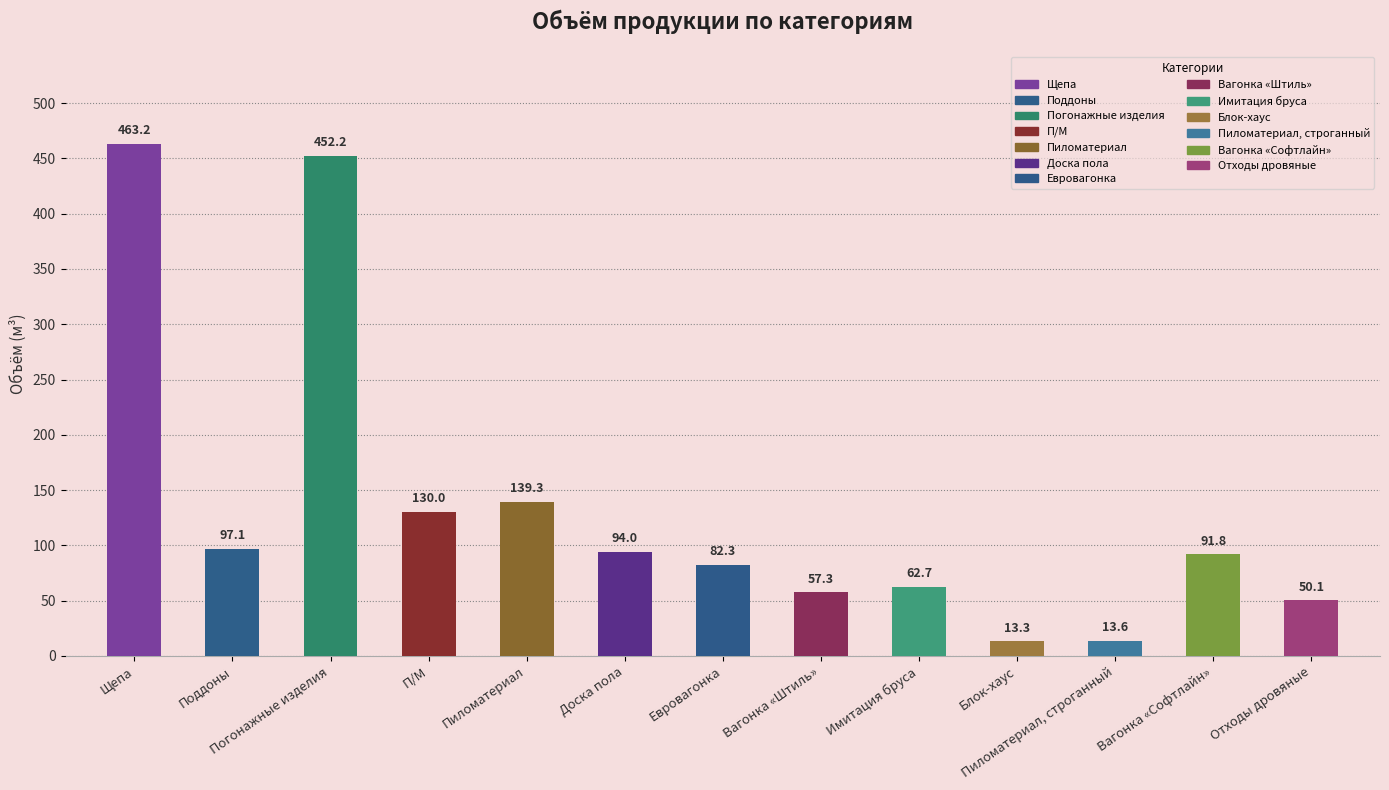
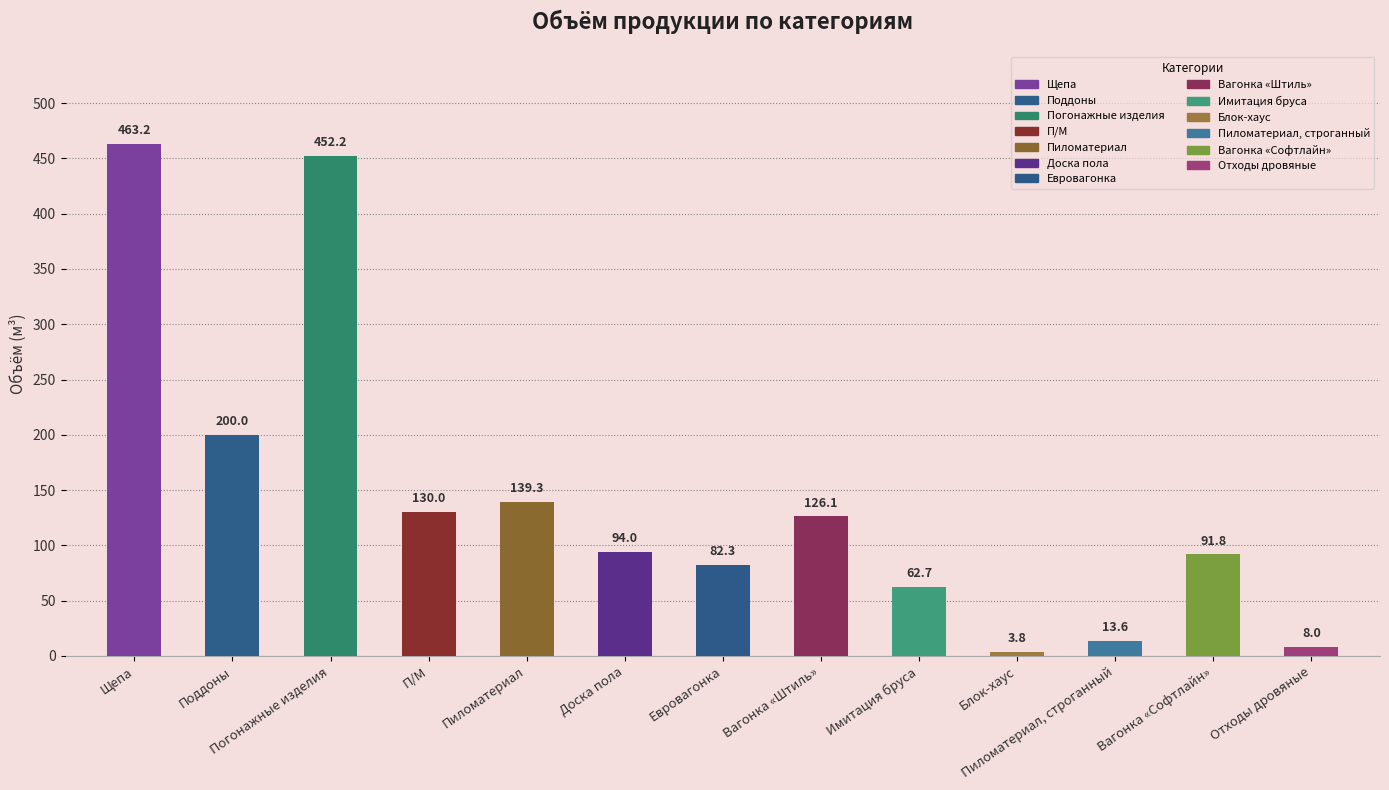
  {
    "Щепа": 463.2,
-   "Поддоны": 97.1,
+   "Поддоны": 200.0,
    "Погонажные изделия": 452.2,
    "П/М": 130.0,
    "Пиломатериал": 139.3,
    "Доска пола": 94.0,
    "Евровагонка": 82.3,
-   "Вагонка «Штиль»": 57.3,
+   "Вагонка «Штиль»": 126.1,
    "Имитация бруса": 62.7,
-   "Блок-хаус": 13.3,
+   "Блок-хаус": 3.8,
    "Пиломатериал, строганный": 13.6,
    "Вагонка «Софтлайн»": 91.8,
-   "Отходы дровяные": 50.1
+   "Отходы дровяные": 8.0
  }
